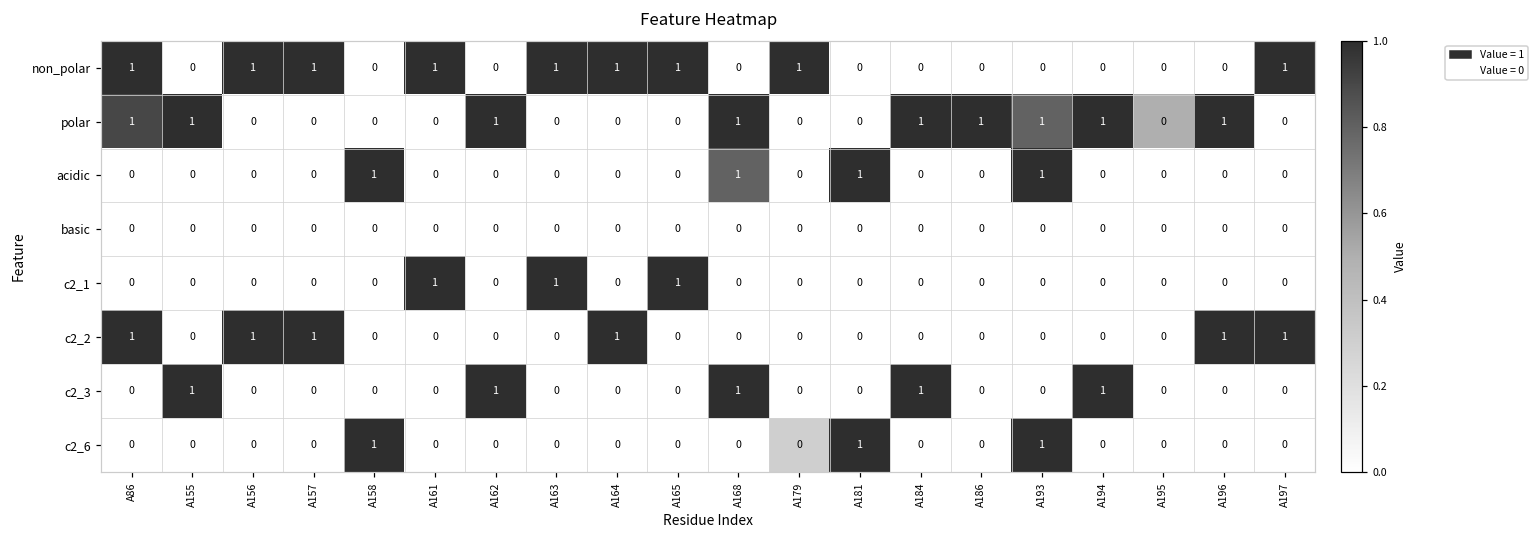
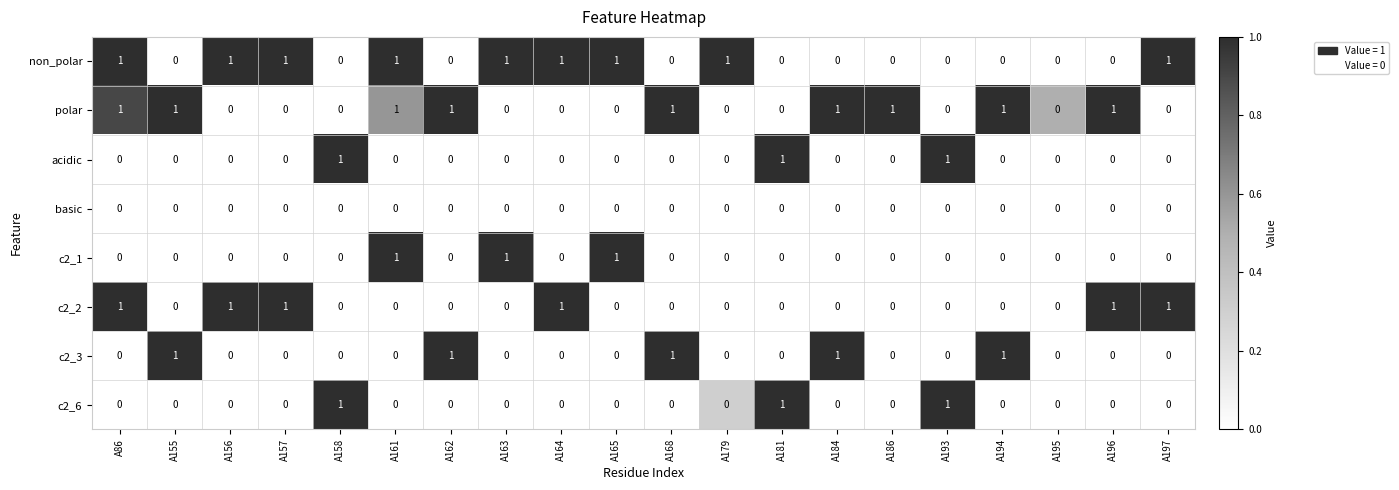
  {
    "non_polar": {
      "A86": 1,
      "A155": 0,
      "A156": 1,
      "A157": 1,
      "A158": 0,
      "A161": 1,
      "A162": 0,
      "A163": 1,
      "A164": 1,
      "A165": 1,
      "A168": 0,
      "A179": 1,
      "A181": 0,
      "A184": 0,
      "A186": 0,
      "A193": 0,
      "A194": 0,
      "A195": 0,
      "A196": 0,
      "A197": 1
    },
    "polar": {
      "A86": 1,
      "A155": 1,
      "A156": 0,
      "A157": 0,
      "A158": 0,
-     "A161": 0,
+     "A161": 1,
      "A162": 1,
      "A163": 0,
      "A164": 0,
      "A165": 0,
      "A168": 1,
      "A179": 0,
      "A181": 0,
      "A184": 1,
      "A186": 1,
-     "A193": 1,
+     "A193": 0,
      "A194": 1,
      "A195": 0,
      "A196": 1,
      "A197": 0
    },
    "acidic": {
      "A86": 0,
      "A155": 0,
      "A156": 0,
      "A157": 0,
      "A158": 1,
      "A161": 0,
      "A162": 0,
      "A163": 0,
      "A164": 0,
      "A165": 0,
-     "A168": 1,
+     "A168": 0,
      "A179": 0,
      "A181": 1,
      "A184": 0,
      "A186": 0,
      "A193": 1,
      "A194": 0,
      "A195": 0,
      "A196": 0,
      "A197": 0
    },
    "basic": {
      "A86": 0,
      "A155": 0,
      "A156": 0,
      "A157": 0,
      "A158": 0,
      "A161": 0,
      "A162": 0,
      "A163": 0,
      "A164": 0,
      "A165": 0,
      "A168": 0,
      "A179": 0,
      "A181": 0,
      "A184": 0,
      "A186": 0,
      "A193": 0,
      "A194": 0,
      "A195": 0,
      "A196": 0,
      "A197": 0
    },
    "c2_1": {
      "A86": 0,
      "A155": 0,
      "A156": 0,
      "A157": 0,
      "A158": 0,
      "A161": 1,
      "A162": 0,
      "A163": 1,
      "A164": 0,
      "A165": 1,
      "A168": 0,
      "A179": 0,
      "A181": 0,
      "A184": 0,
      "A186": 0,
      "A193": 0,
      "A194": 0,
      "A195": 0,
      "A196": 0,
      "A197": 0
    },
    "c2_2": {
      "A86": 1,
      "A155": 0,
      "A156": 1,
      "A157": 1,
      "A158": 0,
      "A161": 0,
      "A162": 0,
      "A163": 0,
      "A164": 1,
      "A165": 0,
      "A168": 0,
      "A179": 0,
      "A181": 0,
      "A184": 0,
      "A186": 0,
      "A193": 0,
      "A194": 0,
      "A195": 0,
      "A196": 1,
      "A197": 1
    },
    "c2_3": {
      "A86": 0,
      "A155": 1,
      "A156": 0,
      "A157": 0,
      "A158": 0,
      "A161": 0,
      "A162": 1,
      "A163": 0,
      "A164": 0,
      "A165": 0,
      "A168": 1,
      "A179": 0,
      "A181": 0,
      "A184": 1,
      "A186": 0,
      "A193": 0,
      "A194": 1,
      "A195": 0,
      "A196": 0,
      "A197": 0
    },
    "c2_6": {
      "A86": 0,
      "A155": 0,
      "A156": 0,
      "A157": 0,
      "A158": 1,
      "A161": 0,
      "A162": 0,
      "A163": 0,
      "A164": 0,
      "A165": 0,
      "A168": 0,
      "A179": 0,
      "A181": 1,
      "A184": 0,
      "A186": 0,
      "A193": 1,
      "A194": 0,
      "A195": 0,
      "A196": 0,
      "A197": 0
    }
  }
